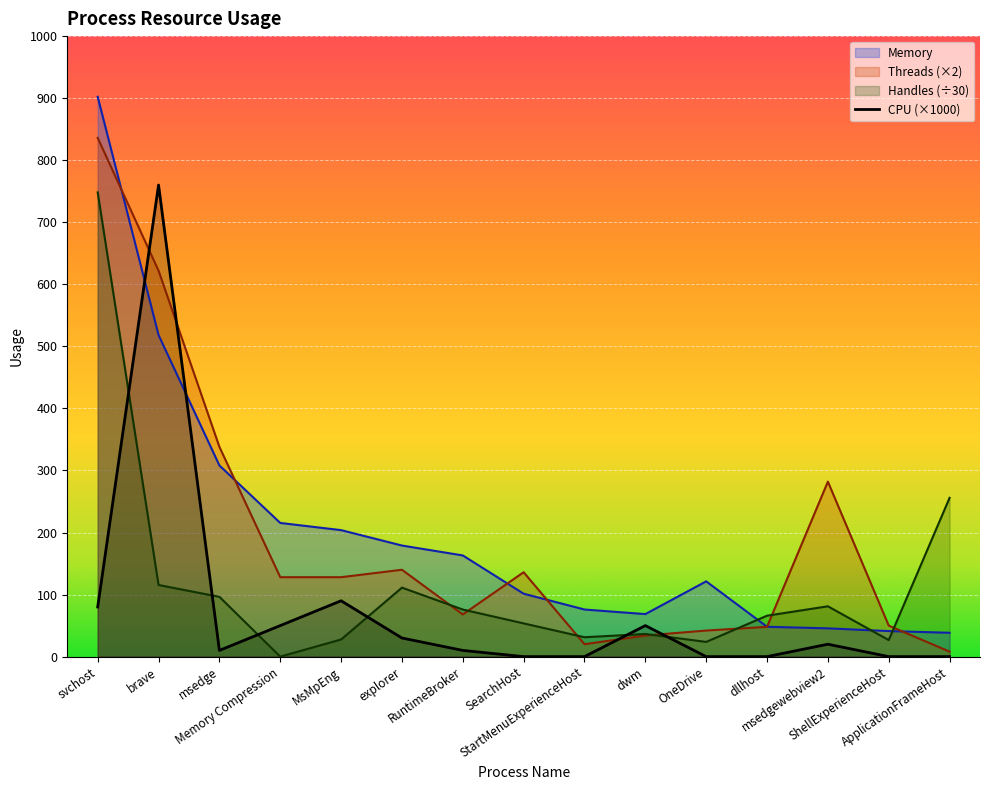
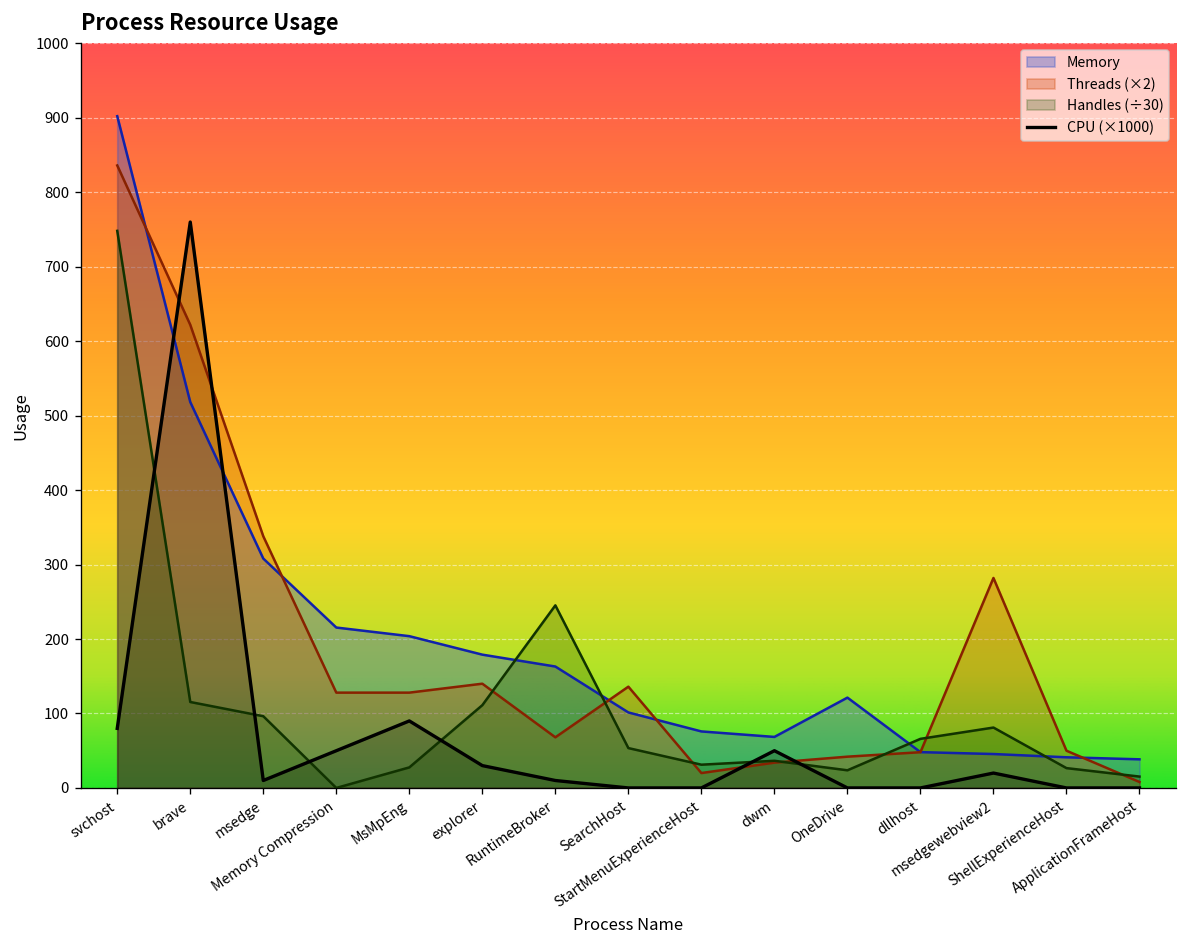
  {
    "Memory": {
      "svchost": 900,
      "brave": 520,
      "msedge": 310,
      "Memory Compression": 220,
      "MsMpEng": 200,
      "explorer": 180,
      "RuntimeBroker": 160,
      "SearchHost": 100,
      "StartMenuExperienceHost": 80,
      "dwm": 70,
      "OneDrive": 120,
      "msedgewebview2": 50,
      "ShellExperienceHost": 40,
      "ApplicationFrameHost": 40
    },
    "Threads (×2)": {
      "svchost": 840,
      "brave": 620,
      "msedge": 340,
      "Memory Compression": 130,
      "MsMpEng": 130,
      "explorer": 140,
      "RuntimeBroker": 70,
      "SearchHost": 140,
      "StartMenuExperienceHost": 20,
      "OneDrive": 40,
      "msedgewebview2": 280,
      "ShellExperienceHost": 50,
      "ApplicationFrameHost": 10
    },
    "Handles (÷30)": {
      "svchost": 750,
      "brave": 120,
      "msedge": 100,
      "Memory Compression": 0,
      "MsMpEng": 30,
      "explorer": 110,
-     "RuntimeBroker": 80,
+     "RuntimeBroker": 250,
      "SearchHost": 50,
      "StartMenuExperienceHost": 30,
      "OneDrive": 20,
      "dllhost": 70,
      "msedgewebview2": 80,
      "ShellExperienceHost": 30,
-     "ApplicationFrameHost": 260
+     "ApplicationFrameHost": 20
    },
    "CPU (×1000)": {
      "svchost": 80,
      "brave": 760,
      "msedge": 10,
      "Memory Compression": 50,
      "MsMpEng": 90,
      "explorer": 30,
      "RuntimeBroker": 10,
      "SearchHost": 0,
      "StartMenuExperienceHost": 0,
      "dwm": 50,
      "OneDrive": 0,
      "dllhost": 0,
      "msedgewebview2": 20,
      "ShellExperienceHost": 0,
      "ApplicationFrameHost": 0
    }
  }
